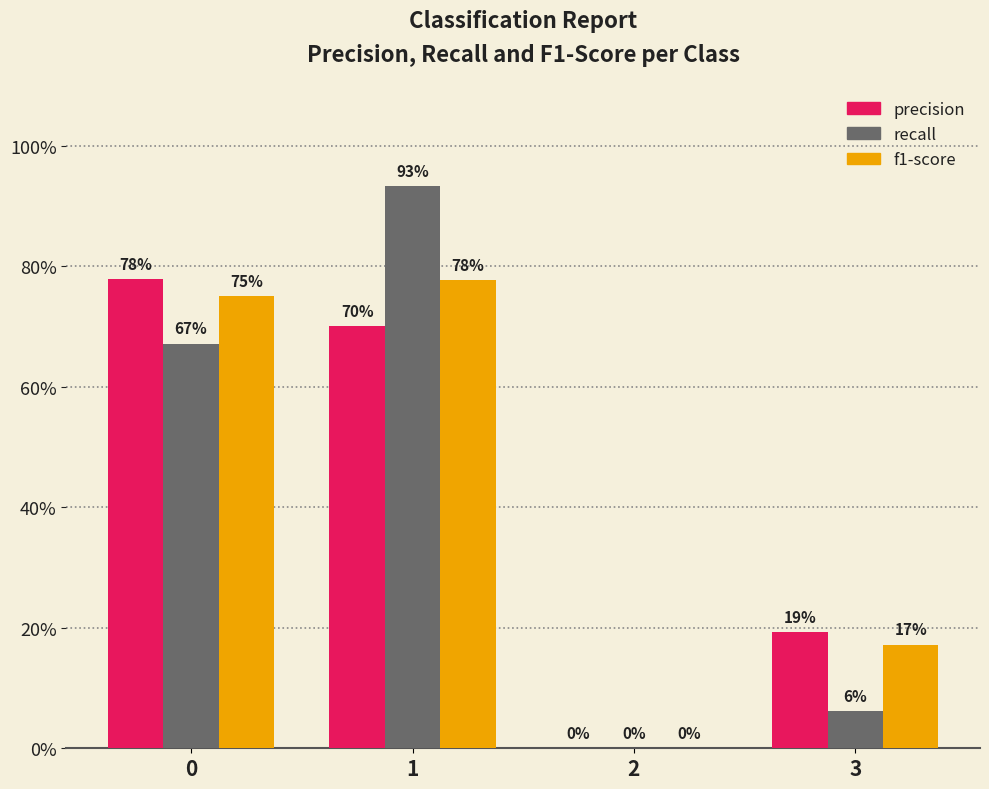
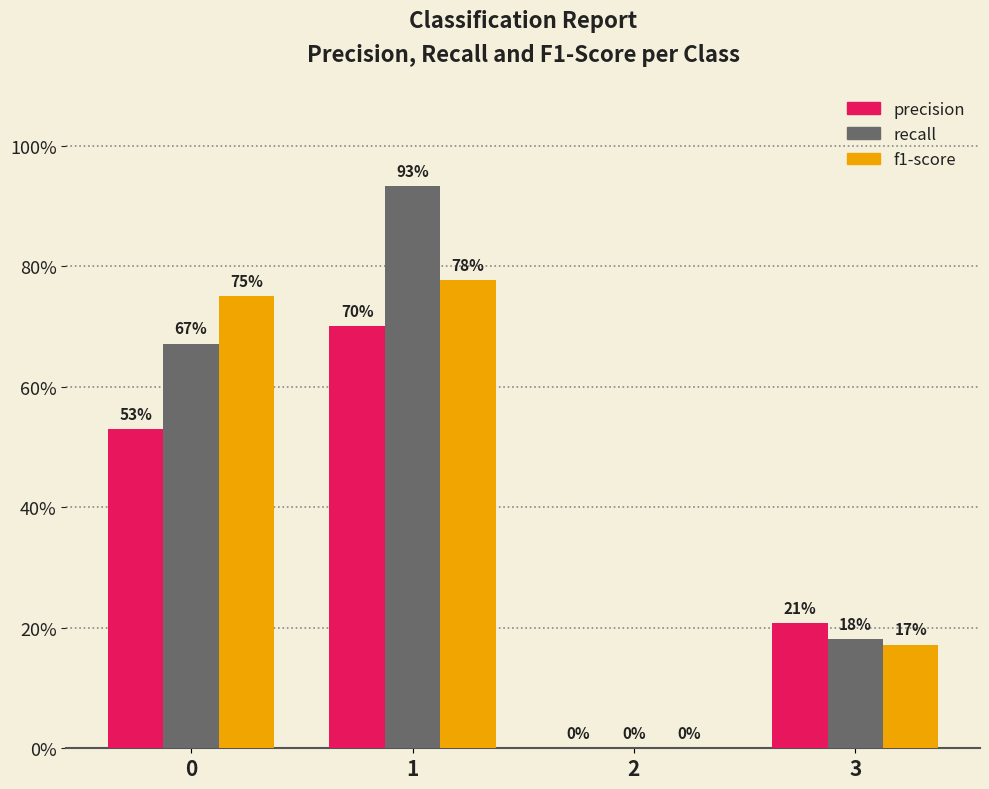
  {
    "precision": {
-     "0": "78%",
+     "0": "53%",
      "1": "70%",
      "2": "0%",
-     "3": "19%"
+     "3": "21%"
    },
    "recall": {
      "0": "67%",
      "1": "93%",
      "2": "0%",
-     "3": "6%"
+     "3": "18%"
    },
    "f1-score": {
      "0": "75%",
      "1": "78%",
      "2": "0%",
      "3": "17%"
    }
  }
